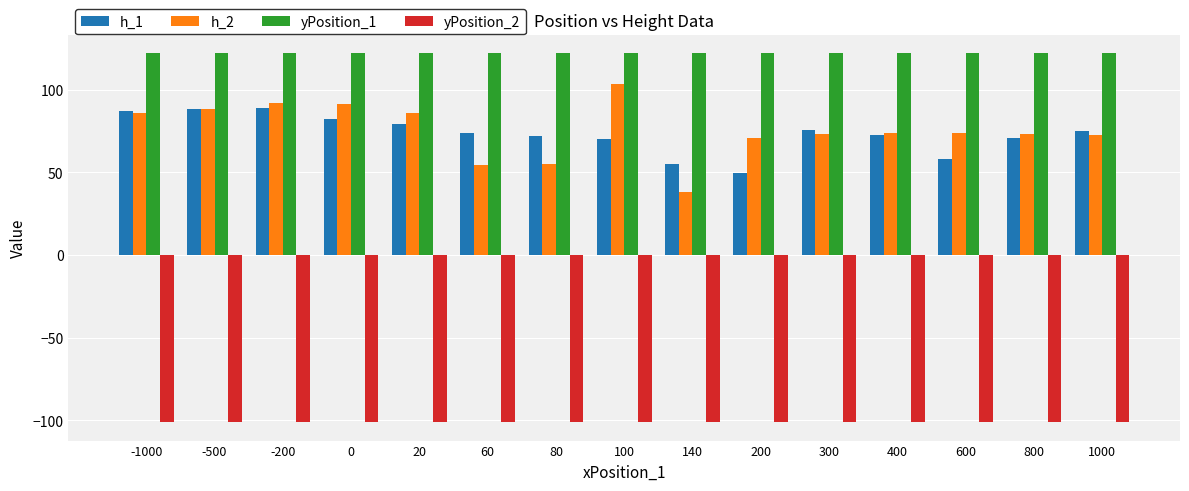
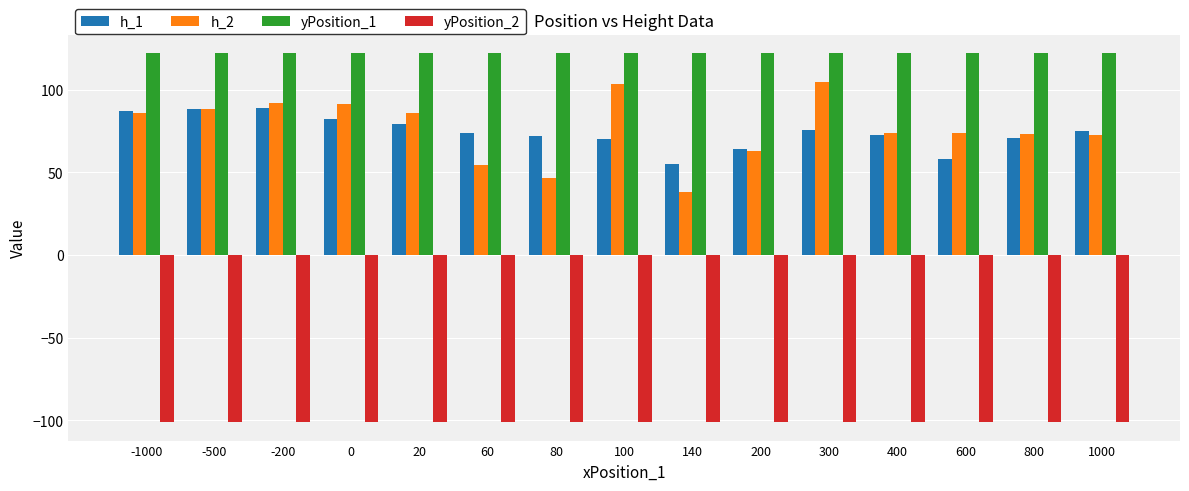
  {
    "h_1": {
      "-1000": 87,
      "-500": 89,
      "-200": 89,
      "0": 82,
      "20": 79,
      "60": 74,
      "80": 72,
      "100": 70,
      "140": 55,
-     "200": 50,
+     "200": 64,
      "300": 75,
      "400": 73,
      "600": 58,
      "800": 71,
      "1000": 75
    },
    "h_2": {
      "-1000": 86,
      "-500": 88,
      "-200": 92,
      "0": 91,
      "20": 86,
      "60": 55,
-     "80": 55,
+     "80": 46,
      "100": 103,
      "140": 38,
-     "200": 71,
-     "300": 73,
+     "200": 63,
+     "300": 105,
      "400": 74,
      "600": 74,
      "800": 73,
      "1000": 73
    },
    "yPosition_1": {
      "-1000": 122,
      "-500": 122,
      "-200": 122,
      "0": 122,
      "20": 122,
      "60": 122,
      "80": 122,
      "100": 122,
      "140": 122,
      "200": 122,
      "300": 122,
      "400": 122,
      "600": 122,
      "800": 122,
      "1000": 122
    },
    "yPosition_2": {
      "-1000": -101,
      "-500": -101,
      "-200": -101,
      "0": -101,
      "20": -101,
      "60": -101,
      "80": -101,
      "100": -101,
      "140": -101,
      "200": -101,
      "300": -101,
      "400": -101,
      "600": -101,
      "800": -101,
      "1000": -101
    }
  }
